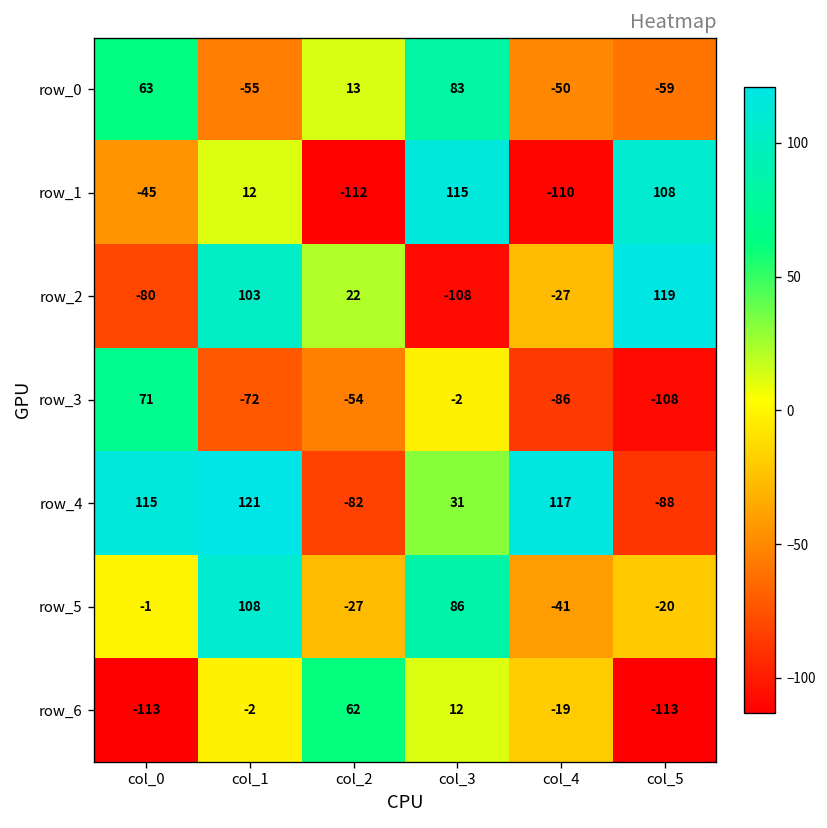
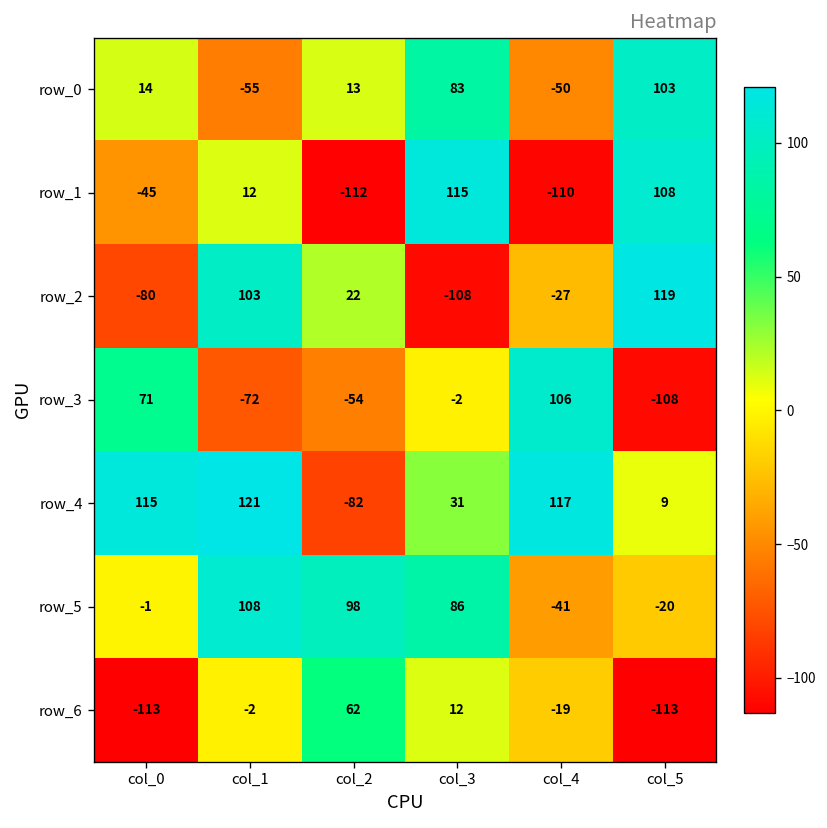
  {
    "row_0": {
-     "col_0": 63,
+     "col_0": 14,
      "col_1": -55,
      "col_2": 13,
      "col_3": 83,
      "col_4": -50,
-     "col_5": -59
+     "col_5": 103
    },
    "row_1": {
      "col_0": -45,
      "col_1": 12,
      "col_2": -112,
      "col_3": 115,
      "col_4": -110,
      "col_5": 108
    },
    "row_2": {
      "col_0": -80,
      "col_1": 103,
      "col_2": 22,
      "col_3": -108,
      "col_4": -27,
      "col_5": 119
    },
    "row_3": {
      "col_0": 71,
      "col_1": -72,
      "col_2": -54,
      "col_3": -2,
-     "col_4": -86,
+     "col_4": 106,
      "col_5": -108
    },
    "row_4": {
      "col_0": 115,
      "col_1": 121,
      "col_2": -82,
      "col_3": 31,
      "col_4": 117,
-     "col_5": -88
+     "col_5": 9
    },
    "row_5": {
      "col_0": -1,
      "col_1": 108,
-     "col_2": -27,
+     "col_2": 98,
      "col_3": 86,
      "col_4": -41,
      "col_5": -20
    },
    "row_6": {
      "col_0": -113,
      "col_1": -2,
      "col_2": 62,
      "col_3": 12,
      "col_4": -19,
      "col_5": -113
    }
  }
